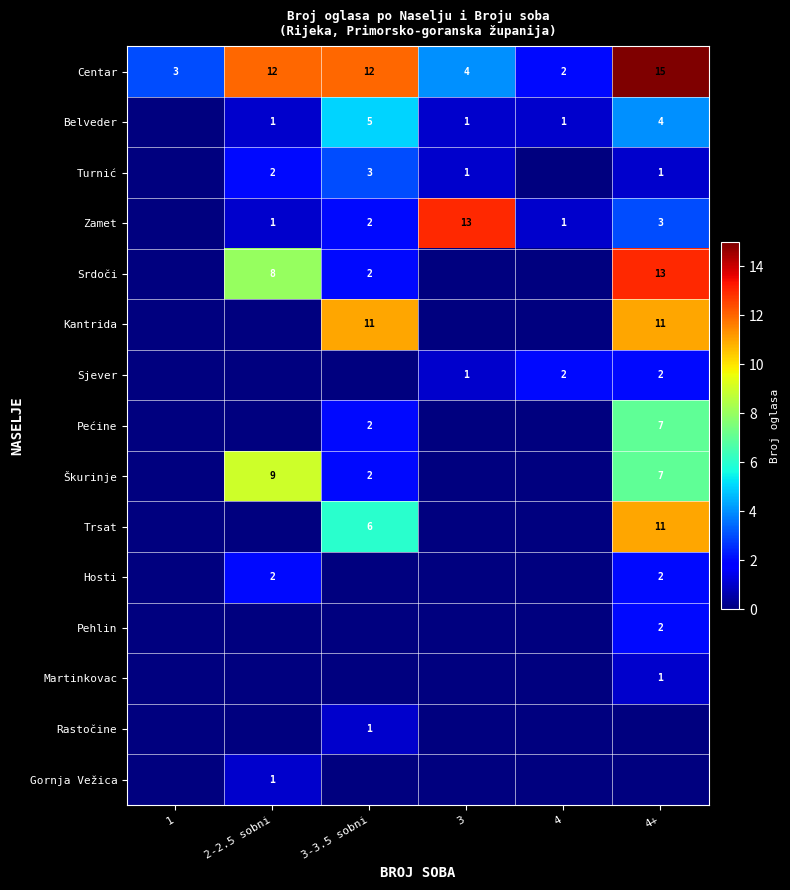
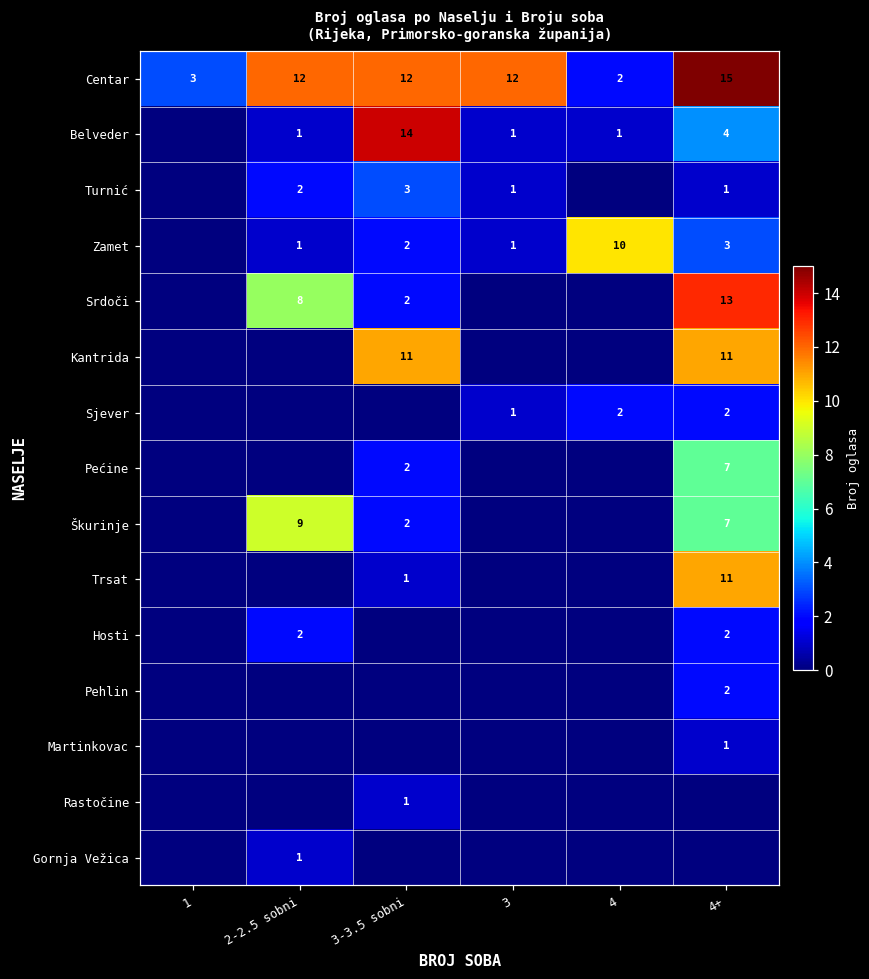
  {
    "Centar": {
      "1": 3,
      "2-2.5 sobni": 12,
      "3-3.5 sobni": 12,
-     "3": 4,
+     "3": 12,
      "4": 2,
      "4+": 15
    },
    "Belveder": {
      "2-2.5 sobni": 1,
-     "3-3.5 sobni": 5,
+     "3-3.5 sobni": 14,
      "3": 1,
      "4": 1,
      "4+": 4
    },
    "Turnić": {
      "2-2.5 sobni": 2,
      "3-3.5 sobni": 3,
      "3": 1,
      "4+": 1
    },
    "Zamet": {
      "2-2.5 sobni": 1,
      "3-3.5 sobni": 2,
-     "3": 13,
-     "4": 1,
+     "3": 1,
+     "4": 10,
      "4+": 3
    },
    "Srdoči": {
      "2-2.5 sobni": 8,
      "3-3.5 sobni": 2,
      "4+": 13
    },
    "Kantrida": {
      "3-3.5 sobni": 11,
      "4+": 11
    },
    "Sjever": {
      "3": 1,
      "4": 2,
      "4+": 2
    },
    "Pećine": {
      "3-3.5 sobni": 2,
      "4+": 7
    },
    "Škurinje": {
      "2-2.5 sobni": 9,
      "3-3.5 sobni": 2,
      "4+": 7
    },
    "Trsat": {
-     "3-3.5 sobni": 6,
+     "3-3.5 sobni": 1,
      "4+": 11
    },
    "Hosti": {
      "2-2.5 sobni": 2,
      "4+": 2
    },
    "Pehlin": {
      "4+": 2
    },
    "Martinkovac": {
      "4+": 1
    },
    "Rastočine": {
      "3-3.5 sobni": 1
    },
    "Gornja Vežica": {
      "2-2.5 sobni": 1
    }
  }
